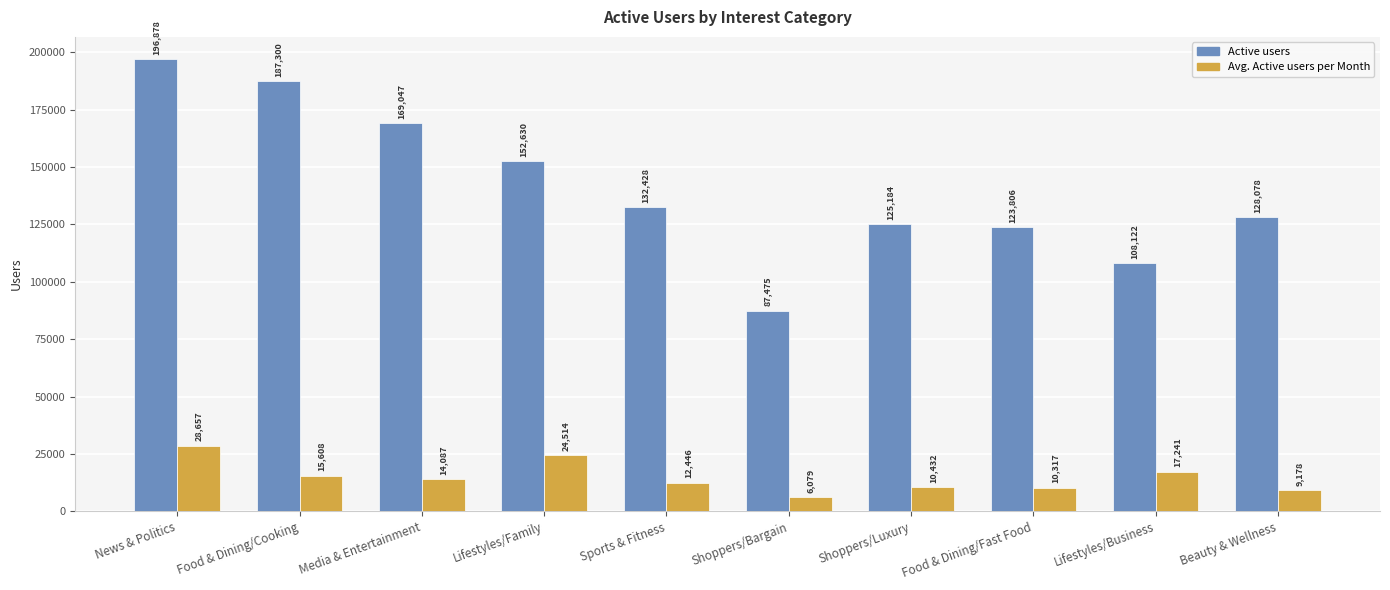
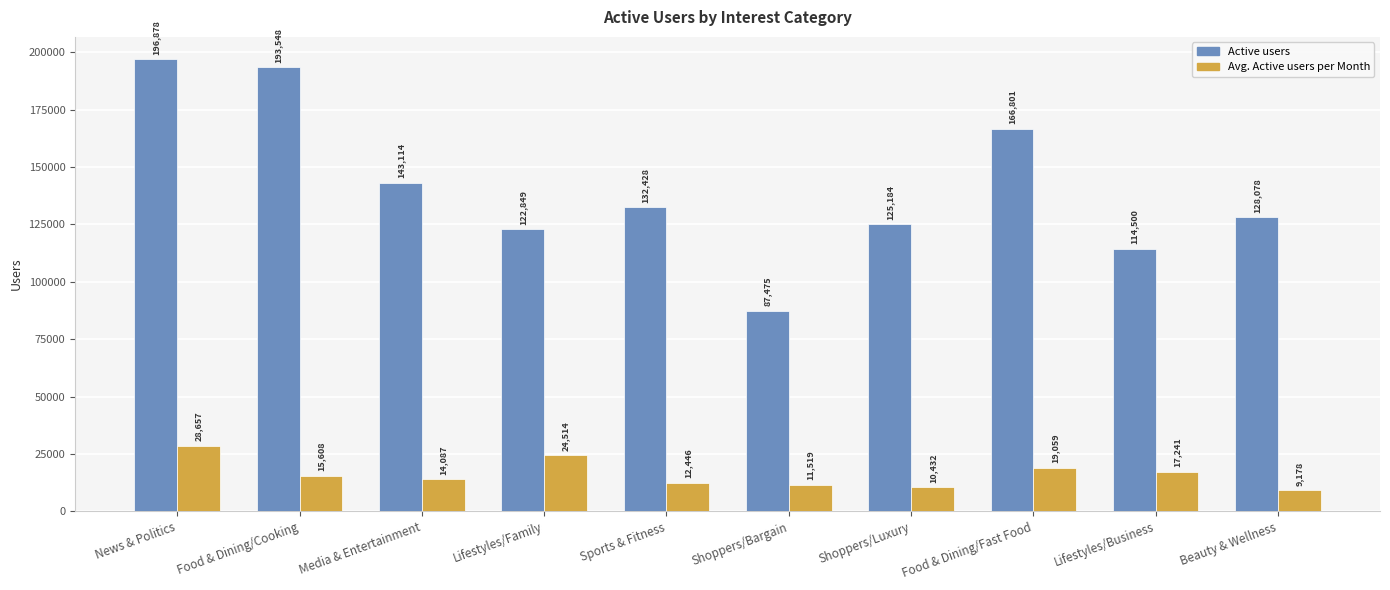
  {
    "Active users": {
      "News & Politics": "196,878",
-     "Food & Dining/Cooking": "187,300",
-     "Media & Entertainment": "169,047",
-     "Lifestyles/Family": "152,630",
+     "Food & Dining/Cooking": "193,548",
+     "Media & Entertainment": "143,114",
+     "Lifestyles/Family": "122,849",
      "Sports & Fitness": "132,428",
      "Shoppers/Bargain": "87,475",
      "Shoppers/Luxury": "125,184",
-     "Food & Dining/Fast Food": "123,806",
-     "Lifestyles/Business": "108,122",
+     "Food & Dining/Fast Food": "166,801",
+     "Lifestyles/Business": "114,500",
      "Beauty & Wellness": "128,078"
    },
    "Avg. Active users per Month": {
      "News & Politics": "28,657",
      "Food & Dining/Cooking": "15,608",
      "Media & Entertainment": "14,087",
      "Lifestyles/Family": "24,514",
      "Sports & Fitness": "12,446",
-     "Shoppers/Bargain": "6,079",
+     "Shoppers/Bargain": "11,519",
      "Shoppers/Luxury": "10,432",
-     "Food & Dining/Fast Food": "10,317",
+     "Food & Dining/Fast Food": "19,059",
      "Lifestyles/Business": "17,241",
      "Beauty & Wellness": "9,178"
    }
  }
